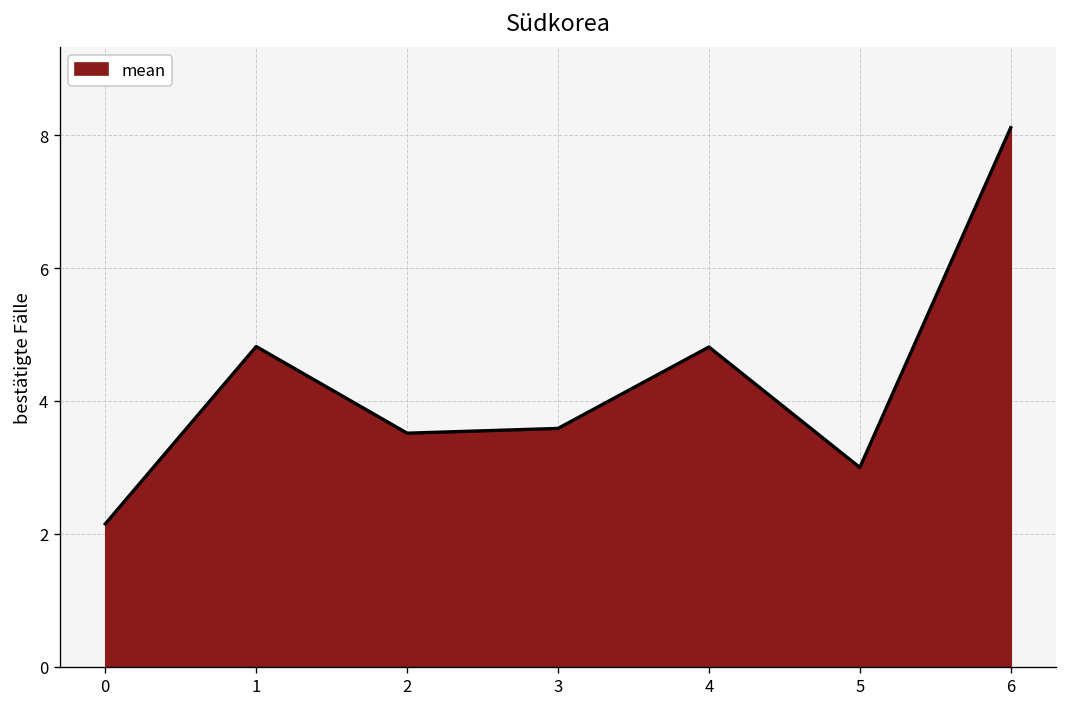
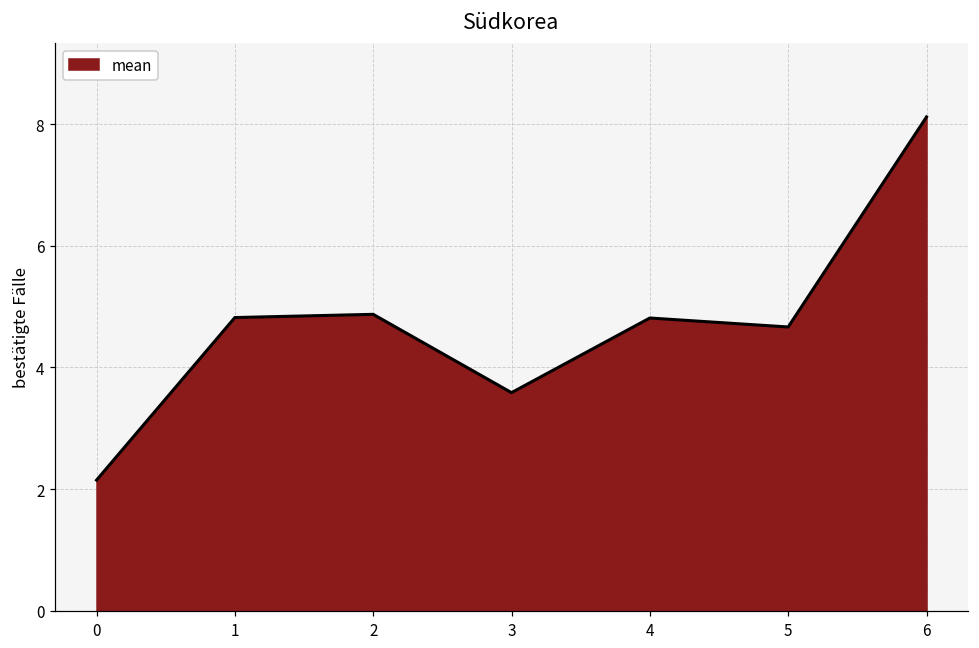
  {
    "0": 2.1,
    "1": 4.8,
-   "2": 3.5,
+   "2": 4.9,
    "3": 3.6,
    "4": 4.8,
-   "5": 3.0,
+   "5": 4.7,
    "6": 8.1
  }
